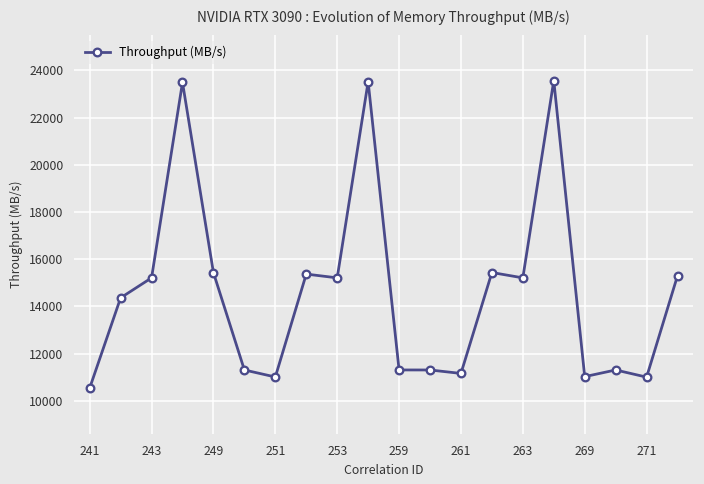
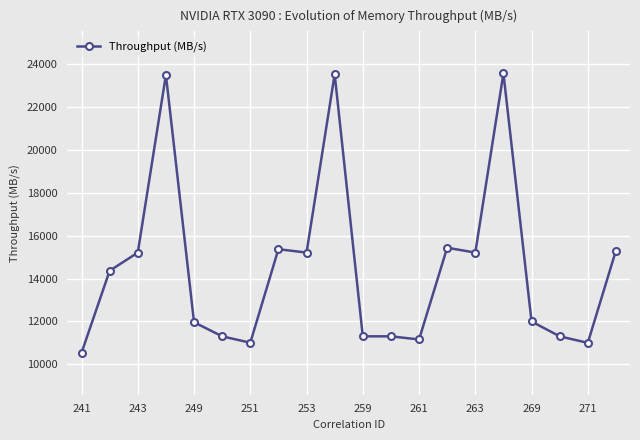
  {
    "241": 10500,
    "243": 15200,
-   "249": 15400,
+   "249": 12000,
    "251": 11000,
    "253": 15200,
    "259": 11300,
    "261": 11200,
    "263": 15200,
-   "269": 11000,
+   "269": 12000,
    "271": 11000
  }
